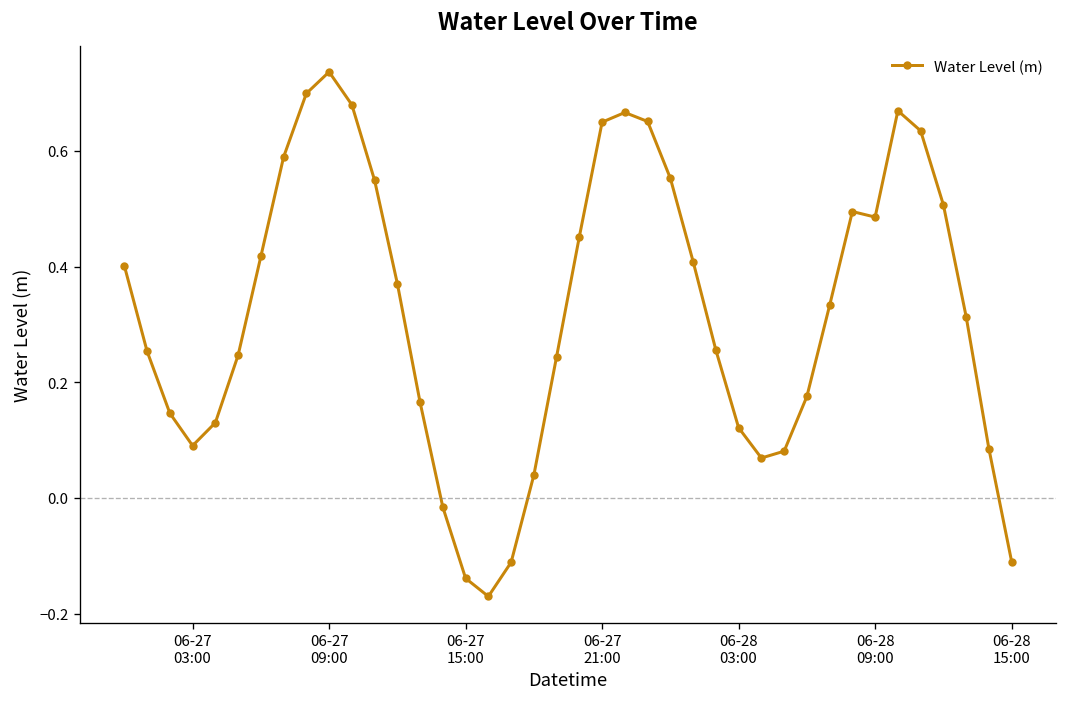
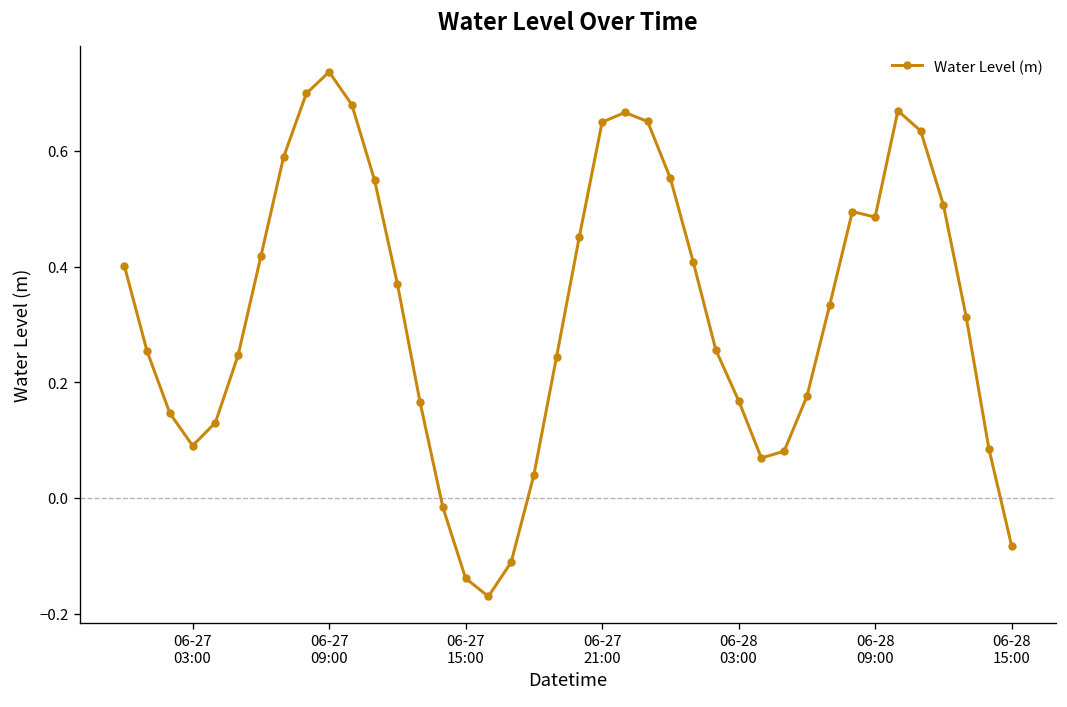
  {
    "06-27 03:00": 0.09,
    "06-27 09:00": 0.74,
    "06-27 15:00": -0.14,
    "06-27 21:00": 0.65,
-   "06-28 03:00": 0.12,
+   "06-28 03:00": 0.17,
    "06-28 09:00": 0.49,
-   "06-28 15:00": -0.11
+   "06-28 15:00": -0.08
  }
